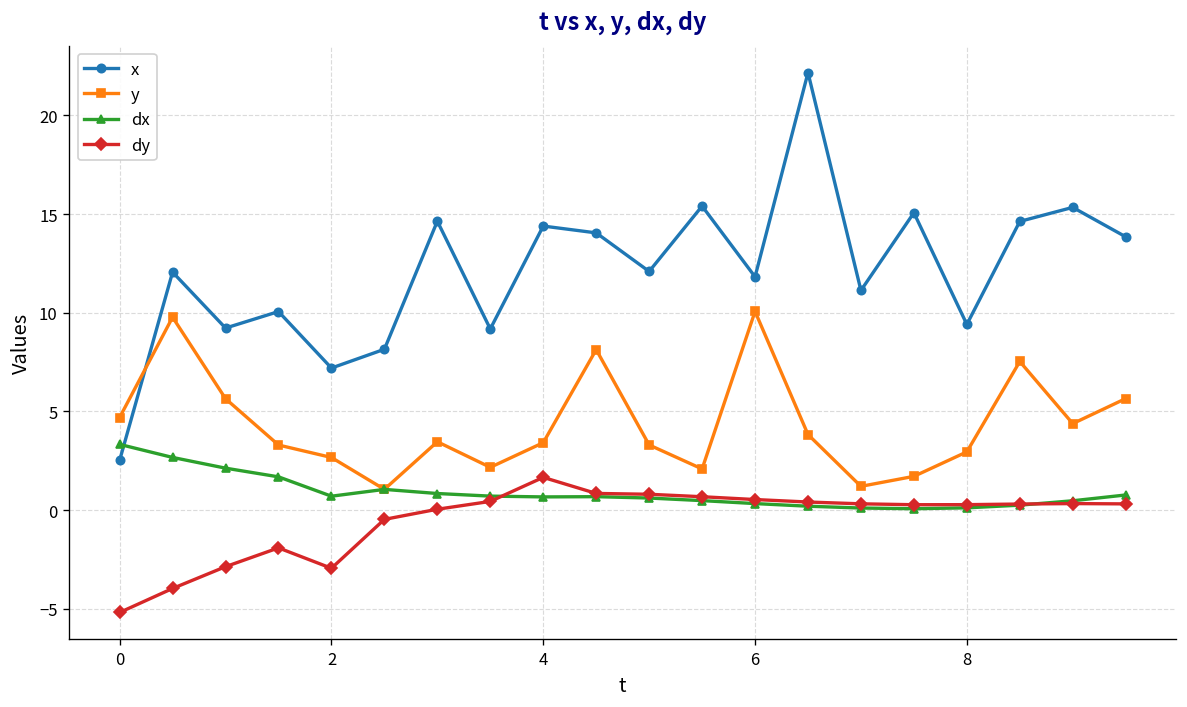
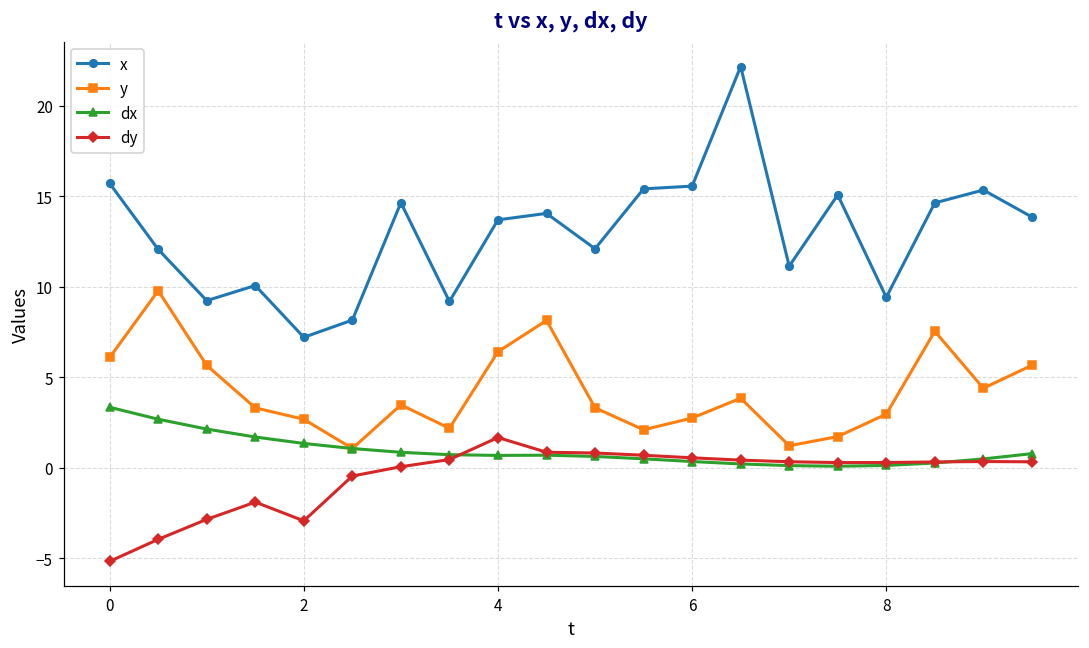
  {
    "x": {
-     "0": 2.5,
+     "0": 15.7,
      "2": 7.2,
-     "4": 14.4,
-     "6": 11.8,
+     "4": 13.7,
+     "6": 15.6,
      "8": 9.4
    },
    "y": {
-     "0": 4.7,
+     "0": 6.1,
      "2": 2.7,
-     "4": 3.4,
-     "6": 10.1,
+     "4": 6.4,
+     "6": 2.7,
      "8": 3.0
    },
    "dx": {
      "0": 3.3,
-     "2": 0.7,
+     "2": 1.3,
      "4": 0.7,
      "6": 0.3,
      "8": 0.1
    },
    "dy": {
      "0": -5.2,
      "2": -2.9,
      "4": 1.7,
      "6": 0.5,
      "8": 0.3
    }
  }
